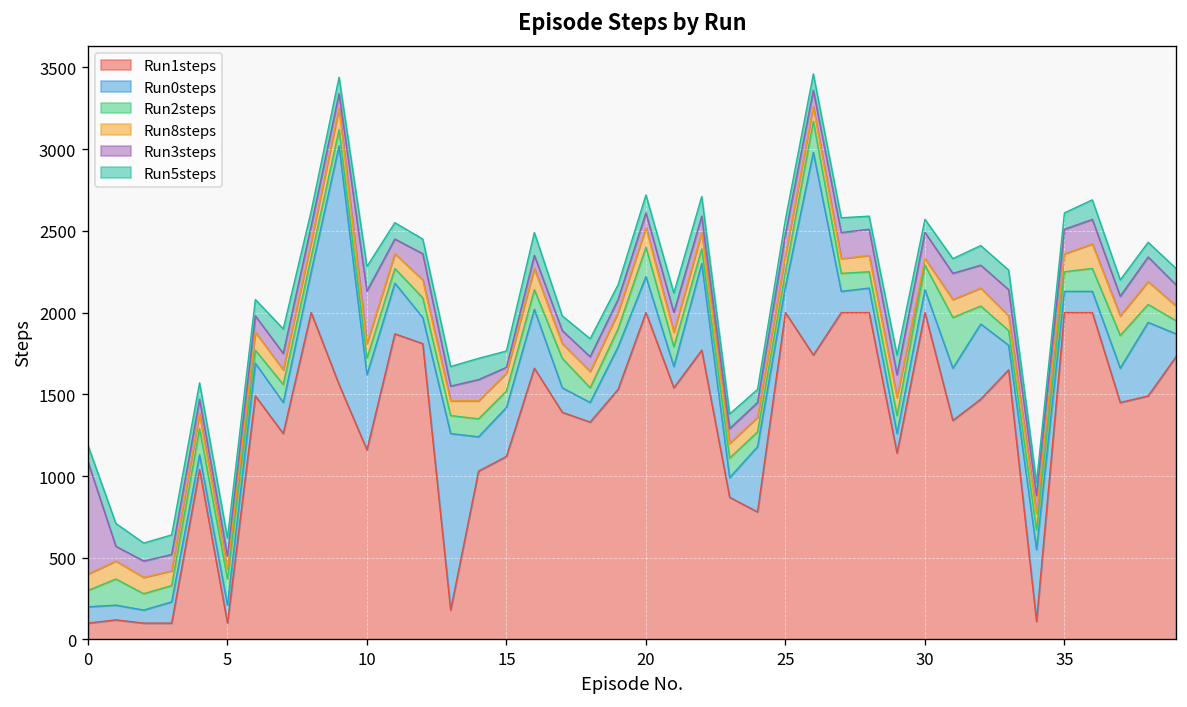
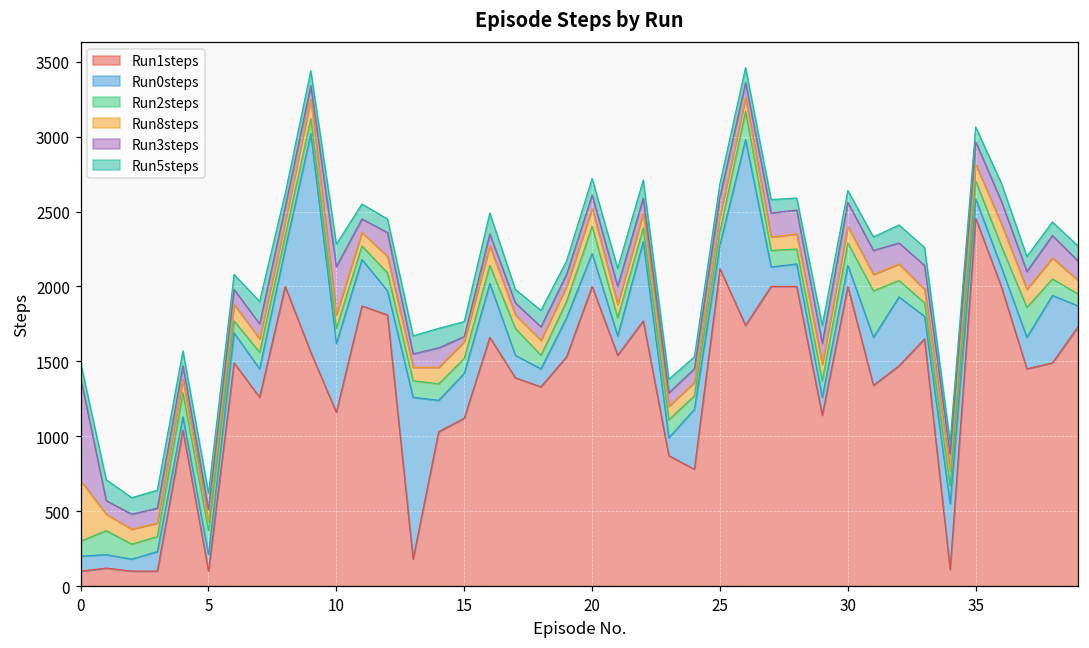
  {
    "Run1steps": {
      "0": 100,
      "5": 100,
      "10": 1160,
      "15": 1120,
      "20": 2000,
-     "25": 2000,
+     "25": 2120,
      "30": 2000,
-     "35": 2000
+     "35": 2450
    },
    "Run8steps": {
-     "0": 100,
+     "0": 400,
      "5": 60,
      "10": 90,
      "15": 110,
      "20": 120,
      "25": 100,
-     "30": 40,
+     "30": 110,
      "35": 110
    },
    "Run3steps": {
      "0": 690,
      "5": 80,
      "10": 320,
      "15": 40,
      "20": 90,
      "25": 130,
      "30": 160,
      "35": 150
    }
  }
